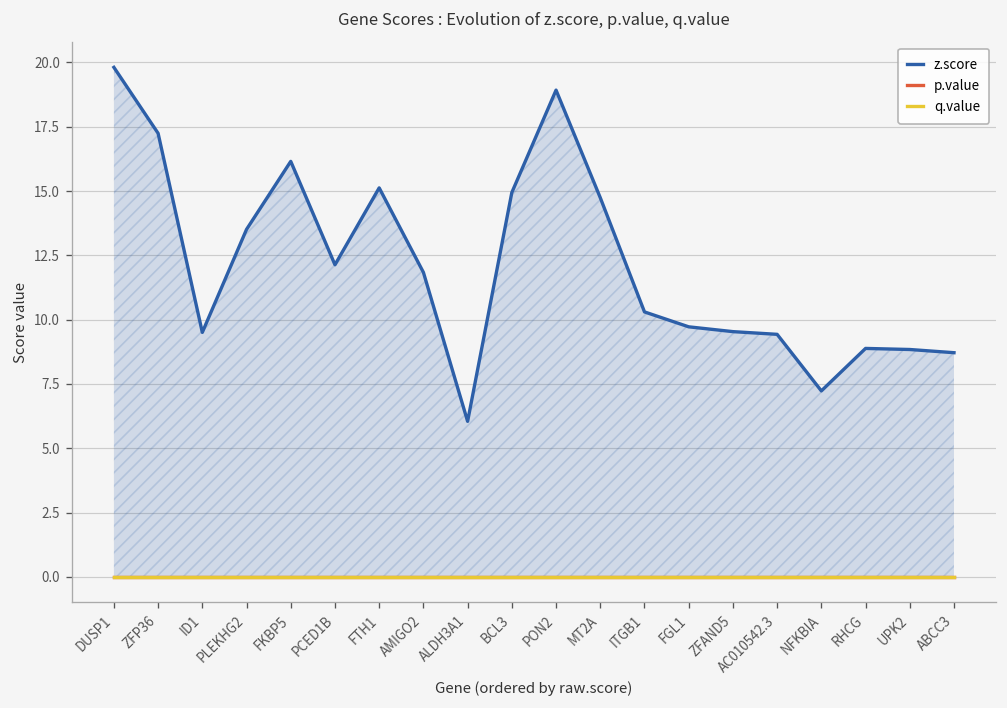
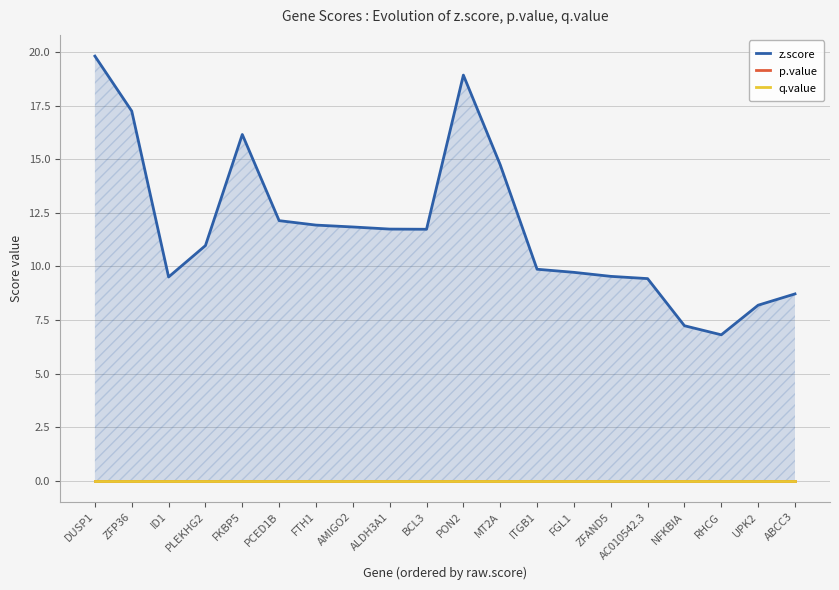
  {
    "z.score": {
      "DUSP1": 19.8,
      "ZFP36": 17.2,
      "ID1": 9.5,
-     "PLEKHG2": 13.5,
+     "PLEKHG2": 11.0,
      "FKBP5": 16.2,
      "PCED1B": 12.1,
-     "FTH1": 15.1,
+     "FTH1": 11.9,
      "AMIGO2": 11.8,
-     "ALDH3A1": 6.0,
-     "BCL3": 14.9,
+     "ALDH3A1": 11.7,
+     "BCL3": 11.7,
      "PON2": 18.9,
      "MT2A": 14.7,
-     "ITGB1": 10.3,
+     "ITGB1": 9.9,
      "FGL1": 9.7,
      "ZFAND5": 9.5,
      "AC010542.3": 9.4,
      "NFKBIA": 7.2,
-     "RHCG": 8.9,
-     "UPK2": 8.8,
+     "RHCG": 6.8,
+     "UPK2": 8.2,
      "ABCC3": 8.7
    },
    "q.value": {
      "DUSP1": 0.0,
      "ZFP36": 0.0,
      "ID1": 0.0,
      "PLEKHG2": 0.0,
      "FKBP5": 0.0,
      "PCED1B": 0.0,
      "FTH1": 0.0,
      "AMIGO2": 0.0,
      "ALDH3A1": 0.0,
      "BCL3": 0.0,
      "PON2": 0.0,
      "MT2A": 0.0,
      "ITGB1": 0.0,
      "FGL1": 0.0,
      "ZFAND5": 0.0,
      "AC010542.3": 0.0,
      "NFKBIA": 0.0,
      "RHCG": 0.0,
      "UPK2": 0.0,
      "ABCC3": 0.0
    }
  }
